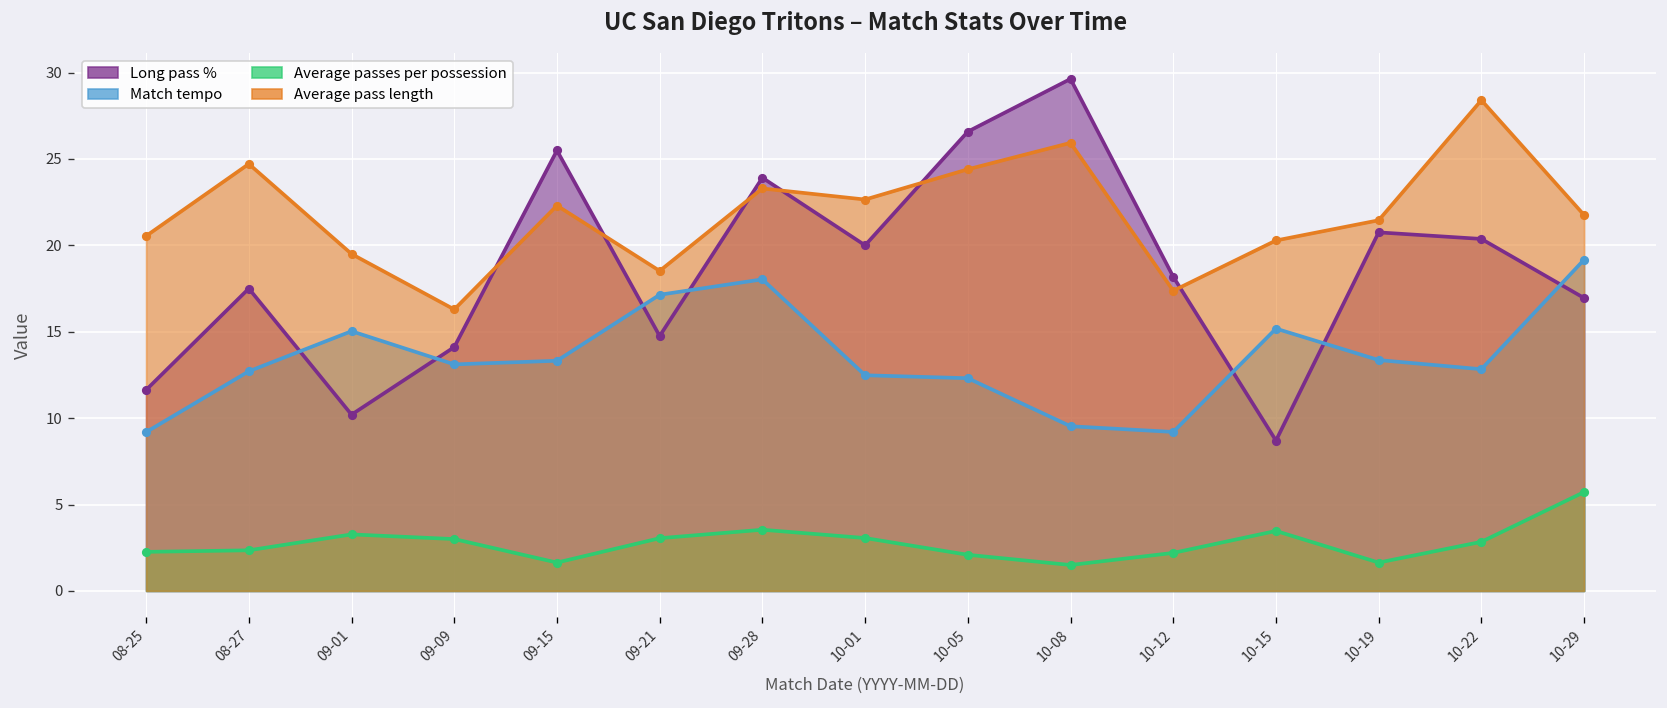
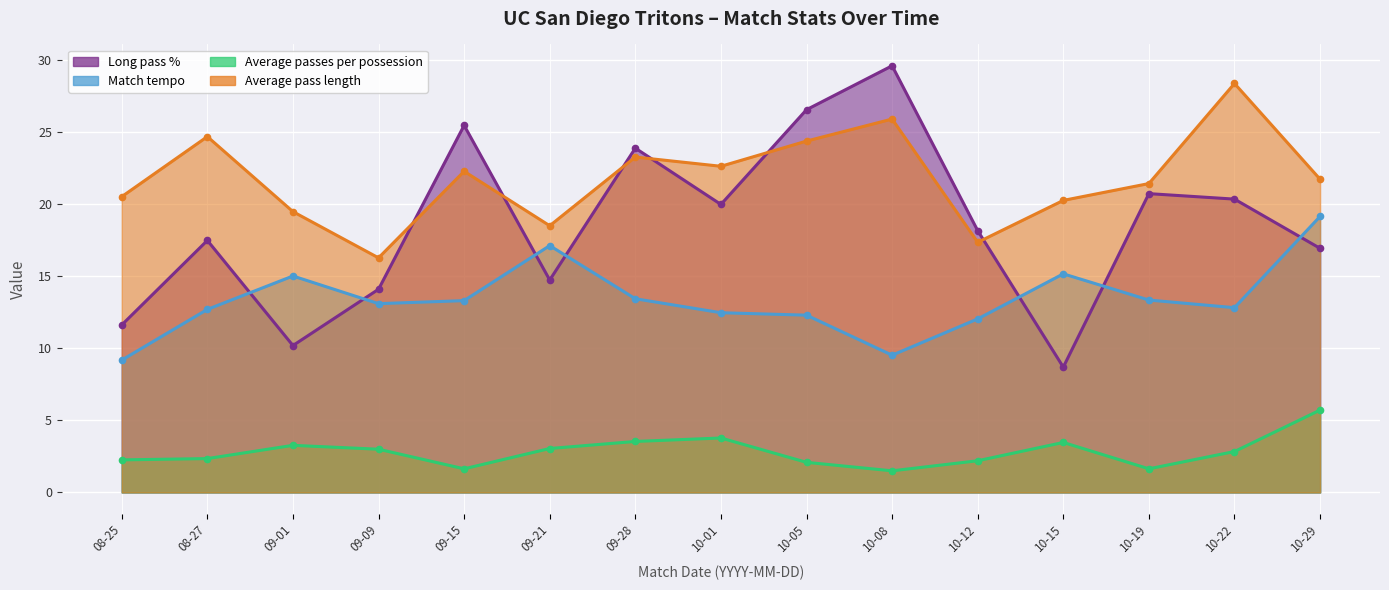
  {
    "Long pass %": {
      "08-25": 11.6,
      "08-27": 17.5,
      "09-01": 10.2,
      "09-09": 14.1,
      "09-15": 25.5,
      "09-21": 14.8,
      "09-28": 23.9,
      "10-01": 20.0,
      "10-05": 26.6,
      "10-08": 29.6,
      "10-12": 18.2,
      "10-15": 8.7,
      "10-19": 20.8,
      "10-22": 20.4,
      "10-29": 17.0
    },
    "Match tempo": {
      "08-25": 9.2,
      "08-27": 12.7,
      "09-01": 15.0,
      "09-09": 13.1,
      "09-15": 13.3,
      "09-21": 17.1,
-     "09-28": 18.0,
+     "09-28": 13.5,
      "10-01": 12.5,
      "10-05": 12.3,
      "10-08": 9.5,
-     "10-12": 9.2,
+     "10-12": 12.1,
      "10-15": 15.2,
      "10-19": 13.4,
      "10-22": 12.8,
      "10-29": 19.2
    },
    "Average passes per possession": {
      "08-25": 2.3,
      "08-27": 2.4,
      "09-01": 3.3,
      "09-09": 3.0,
      "09-15": 1.6,
      "09-21": 3.1,
      "09-28": 3.5,
-     "10-01": 3.1,
+     "10-01": 3.8,
      "10-05": 2.1,
      "10-08": 1.5,
      "10-12": 2.2,
      "10-15": 3.5,
      "10-19": 1.6,
      "10-22": 2.8,
      "10-29": 5.7
    },
    "Average pass length": {
      "08-25": 20.5,
      "08-27": 24.7,
      "09-01": 19.5,
      "09-09": 16.3,
      "09-15": 22.3,
      "09-21": 18.5,
      "09-28": 23.3,
      "10-01": 22.7,
      "10-05": 24.4,
      "10-08": 25.9,
      "10-12": 17.4,
      "10-15": 20.3,
      "10-19": 21.5,
      "10-22": 28.4,
      "10-29": 21.8
    }
  }
